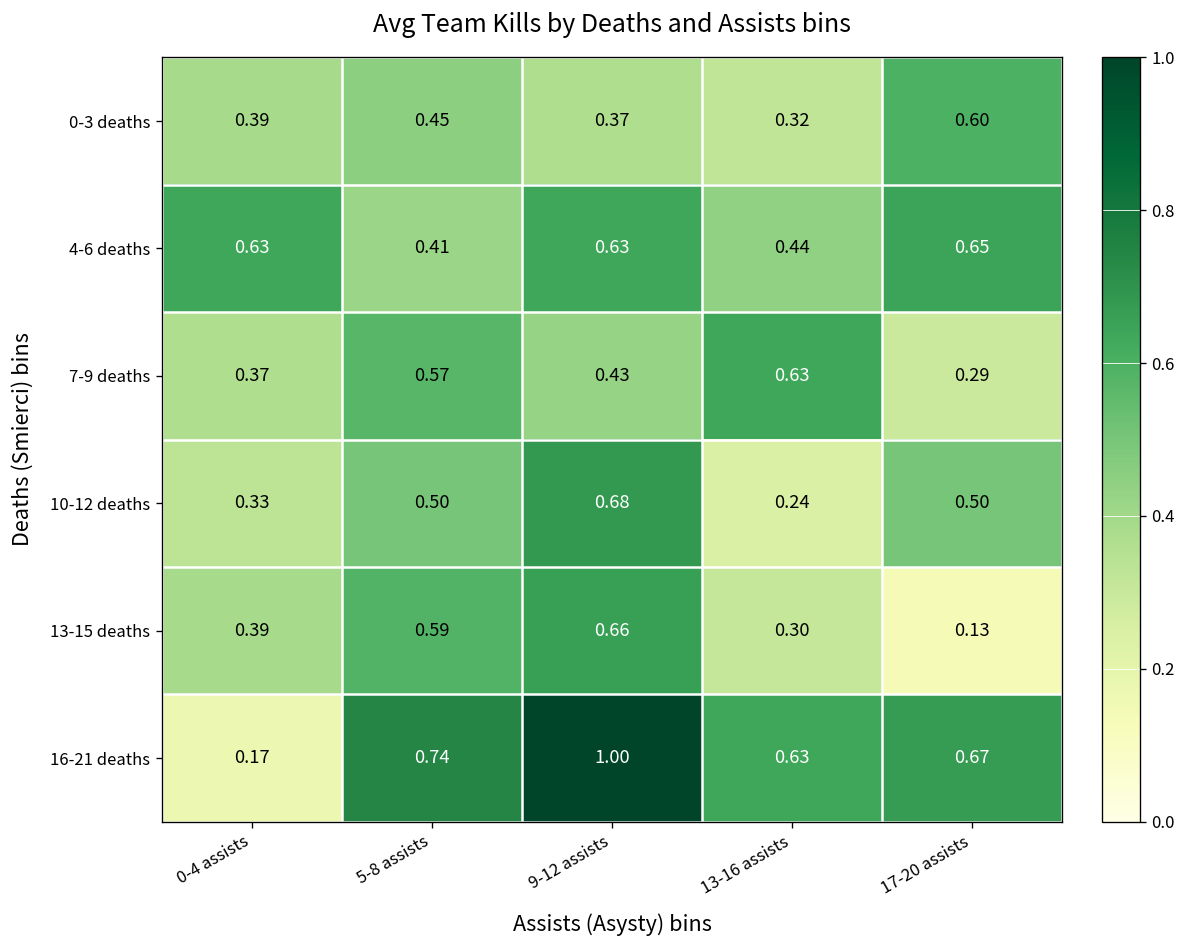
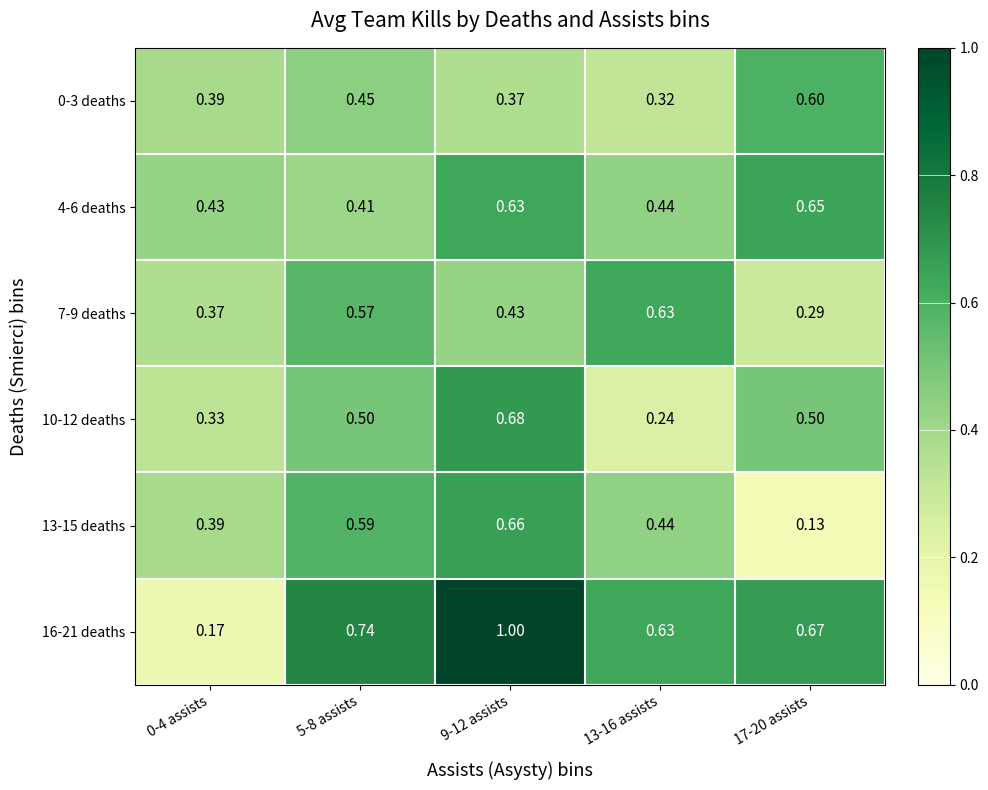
  {
    "0-3 deaths": {
      "0-4 assists": 0.39,
      "5-8 assists": 0.45,
      "9-12 assists": 0.37,
      "13-16 assists": 0.32,
      "17-20 assists": 0.60
    },
    "4-6 deaths": {
-     "0-4 assists": 0.63,
+     "0-4 assists": 0.43,
      "5-8 assists": 0.41,
      "9-12 assists": 0.63,
      "13-16 assists": 0.44,
      "17-20 assists": 0.65
    },
    "7-9 deaths": {
      "0-4 assists": 0.37,
      "5-8 assists": 0.57,
      "9-12 assists": 0.43,
      "13-16 assists": 0.63,
      "17-20 assists": 0.29
    },
    "10-12 deaths": {
      "0-4 assists": 0.33,
      "5-8 assists": 0.50,
      "9-12 assists": 0.68,
      "13-16 assists": 0.24,
      "17-20 assists": 0.50
    },
    "13-15 deaths": {
      "0-4 assists": 0.39,
      "5-8 assists": 0.59,
      "9-12 assists": 0.66,
-     "13-16 assists": 0.30,
+     "13-16 assists": 0.44,
      "17-20 assists": 0.13
    },
    "16-21 deaths": {
      "0-4 assists": 0.17,
      "5-8 assists": 0.74,
      "9-12 assists": 1.00,
      "13-16 assists": 0.63,
      "17-20 assists": 0.67
    }
  }
